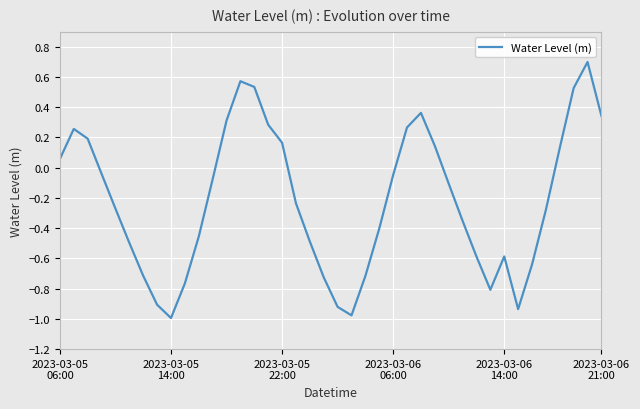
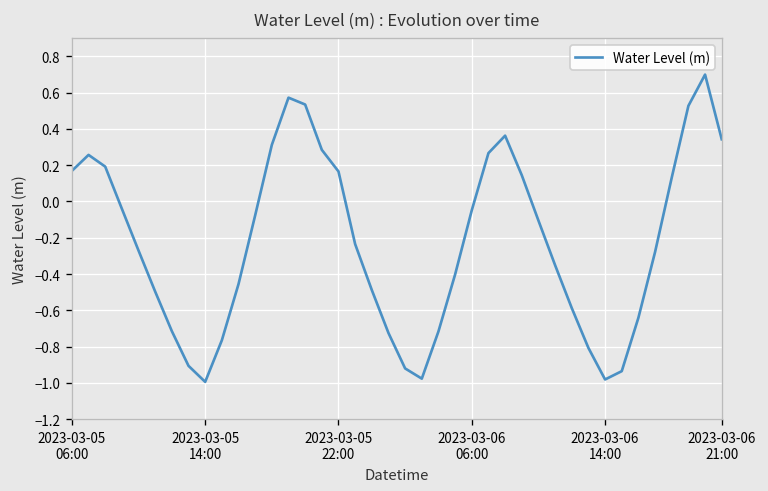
  {
-   "2023-03-05 06:00": 0.06,
+   "2023-03-05 06:00": 0.17,
    "2023-03-05 14:00": -0.99,
    "2023-03-05 22:00": 0.17,
    "2023-03-06 06:00": -0.05,
-   "2023-03-06 14:00": -0.59,
+   "2023-03-06 14:00": -0.98,
    "2023-03-06 21:00": 0.34
  }
